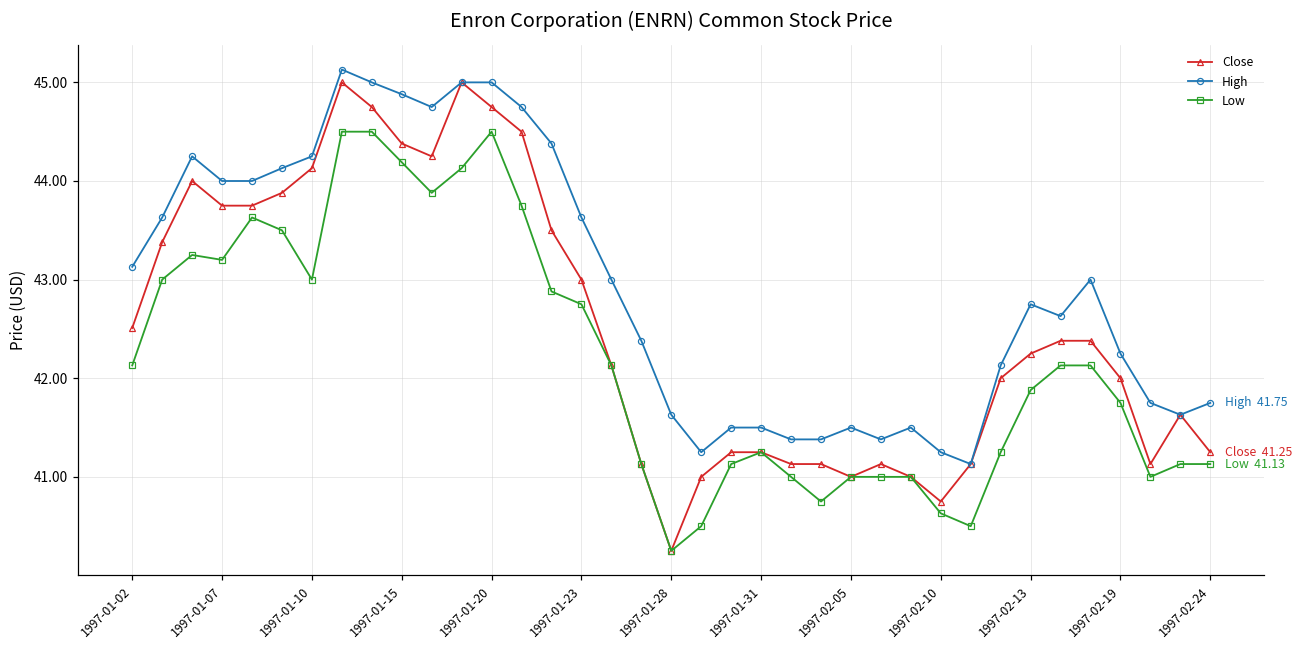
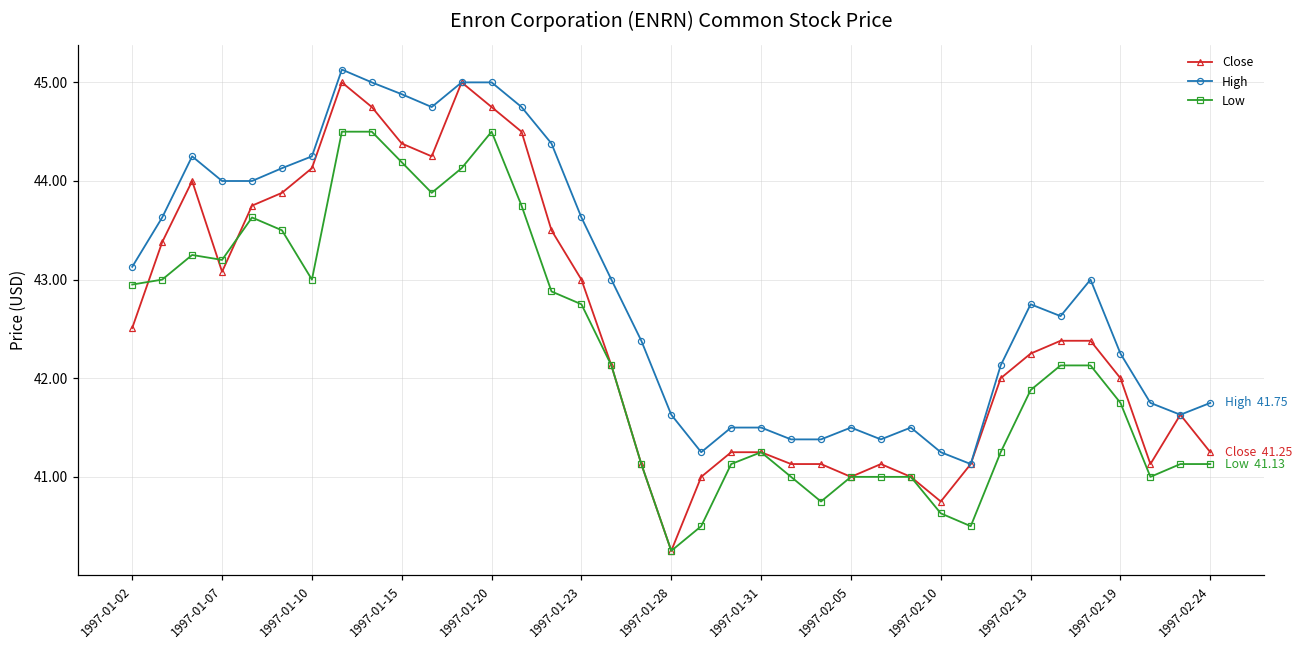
  {
    "Close": {
      "1997-01-02": 42.5,
-     "1997-01-07": 43.8,
+     "1997-01-07": 43.1,
      "1997-01-10": 44.1,
      "1997-01-15": 44.4,
      "1997-01-20": 44.8,
      "1997-01-23": 43.0,
      "1997-02-10": 40.8,
      "1997-02-13": 42.3,
      "1997-02-19": 42.0
    },
    "High": {
      "1997-02-24": 41.75
    },
    "Low": {
-     "1997-01-02": 42.1,
+     "1997-01-02": 43.0,
      "1997-01-07": 43.2,
      "1997-01-10": 43.0,
      "1997-01-15": 44.2,
      "1997-01-20": 44.5,
      "1997-01-23": 42.8,
      "1997-02-10": 40.6,
      "1997-02-13": 41.9,
      "1997-02-19": 41.8
    }
  }
